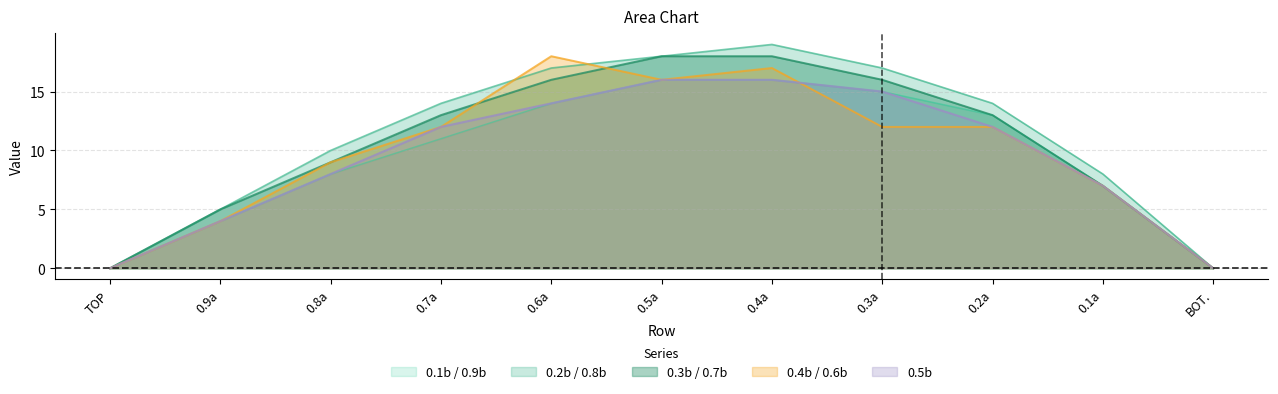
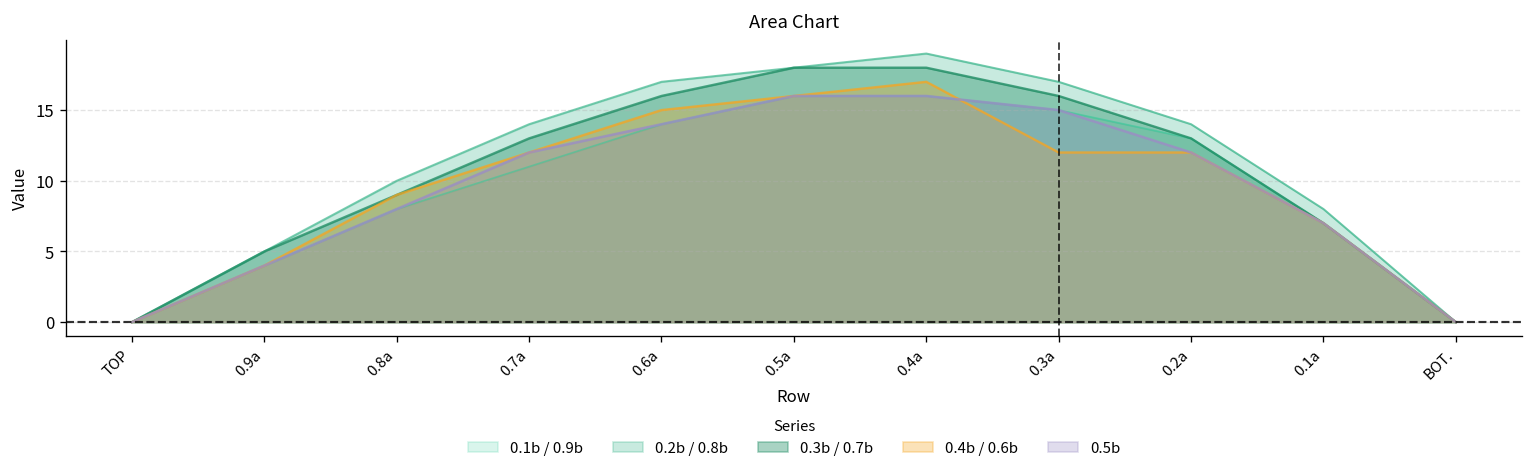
  {
    "0.4b / 0.6b": {
-     "0.6a": 18,
+     "0.6a": 15,
      "0.4a": 17,
      "0.3a": 12
    }
  }
